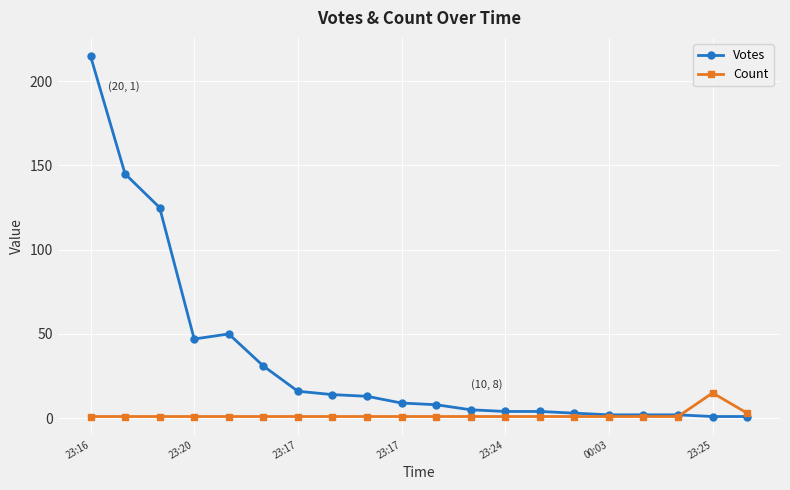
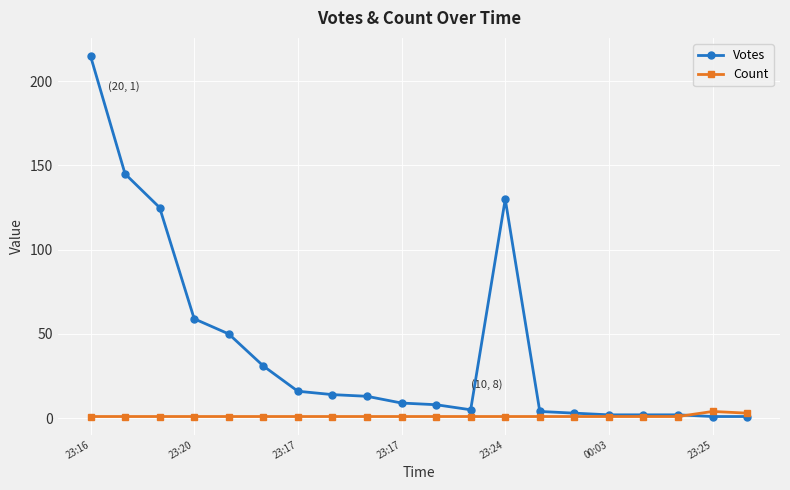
  {
    "Votes": {
      "23:16": 215,
-     "23:20": 47,
-     "23:24": 4,
+     "23:20": 59,
+     "23:24": 130,
      "23:25": 1
    },
    "Count": {
      "23:16": 1,
      "23:20": 1,
      "23:24": 1,
-     "23:25": 15
+     "23:25": 4
    }
  }
